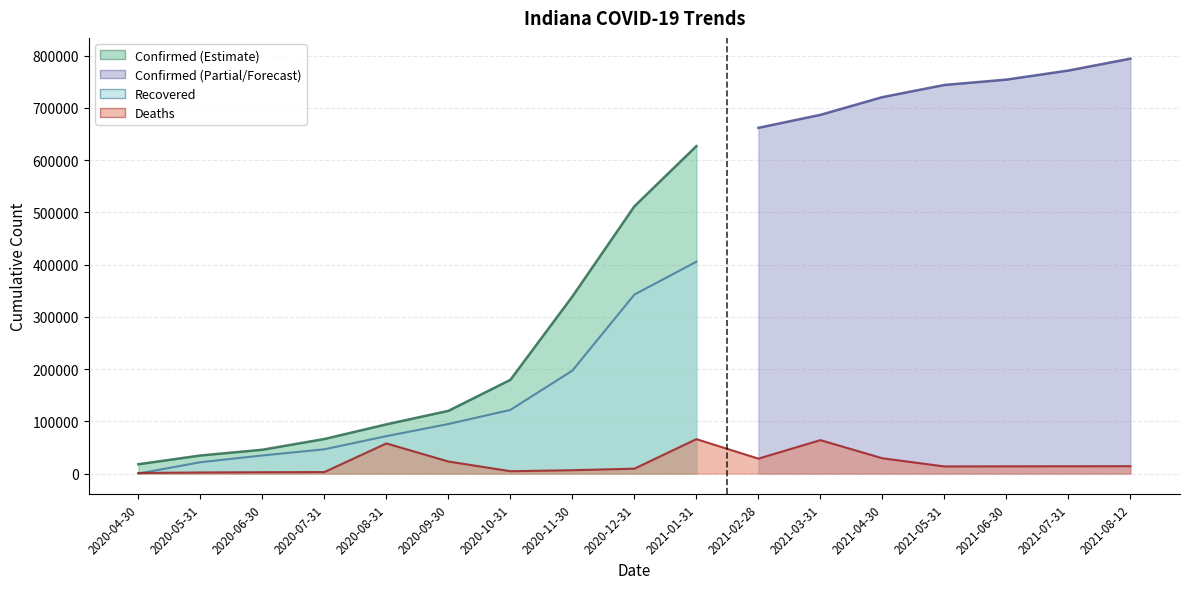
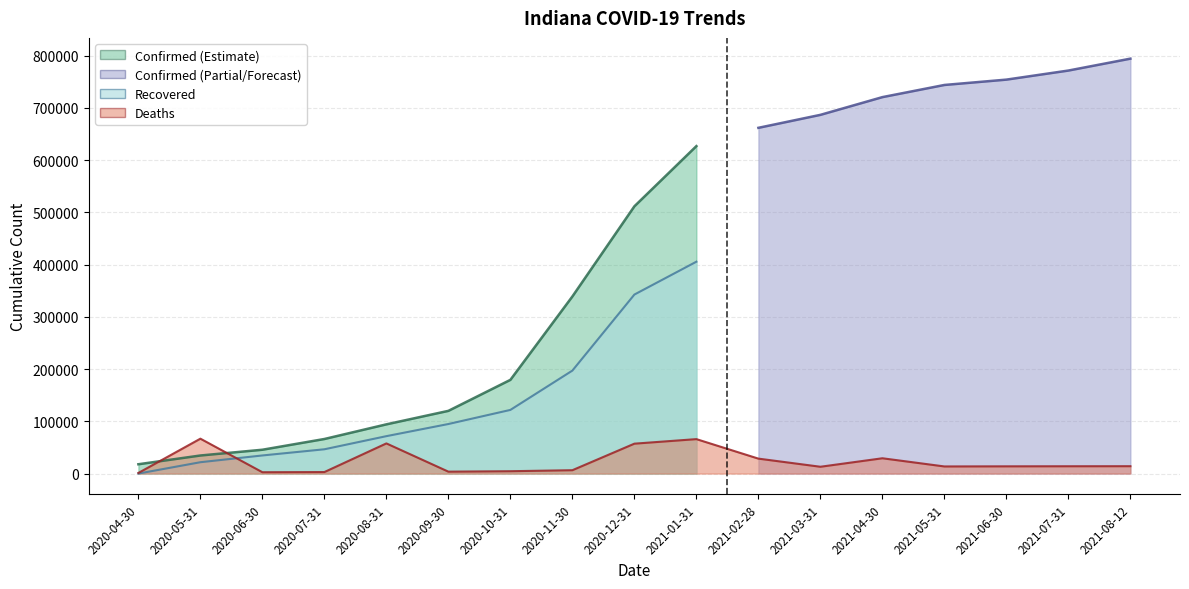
  {
    "Deaths": {
-     "2020-05-31": 0,
+     "2020-05-31": 70000,
      "2020-06-30": 0,
      "2020-07-31": 0,
      "2020-08-31": 60000,
-     "2020-09-30": 20000,
+     "2020-09-30": 0,
      "2020-10-31": 0,
      "2020-11-30": 10000,
-     "2020-12-31": 10000,
+     "2020-12-31": 60000,
      "2021-01-31": 70000,
      "2021-02-28": 30000,
-     "2021-03-31": 60000,
+     "2021-03-31": 10000,
      "2021-04-30": 30000,
      "2021-05-31": 10000,
      "2021-06-30": 10000,
      "2021-07-31": 10000,
      "2021-08-12": 10000
    }
  }
